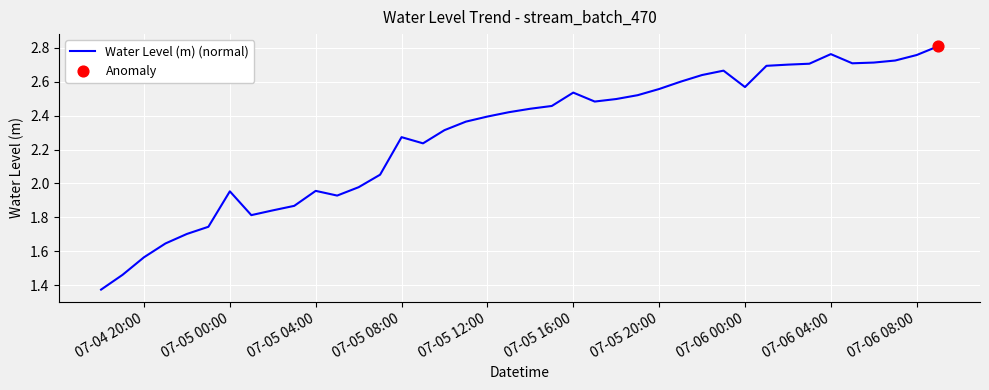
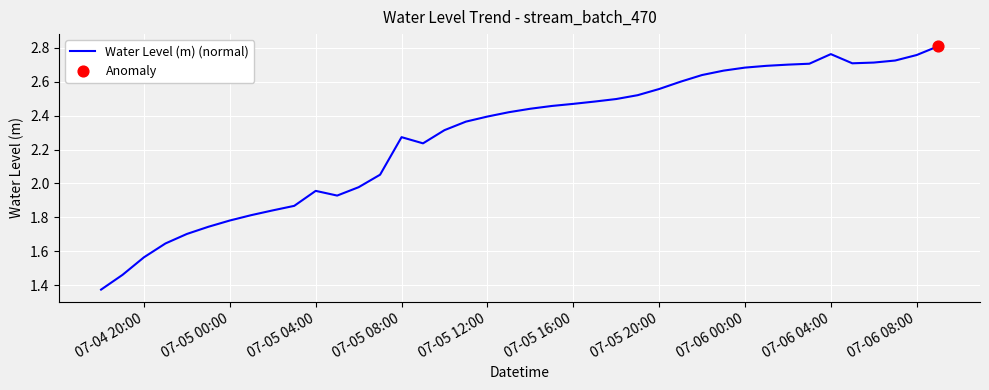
  {
    "Water Level (m) (normal)": {
      "07-04 20:00": 1.56,
-     "07-05 00:00": 1.95,
+     "07-05 00:00": 1.78,
      "07-05 04:00": 1.96,
      "07-05 08:00": 2.27,
      "07-05 12:00": 2.39,
-     "07-05 16:00": 2.54,
+     "07-05 16:00": 2.47,
      "07-05 20:00": 2.56,
-     "07-06 00:00": 2.57,
+     "07-06 00:00": 2.68,
      "07-06 04:00": 2.76,
      "07-06 08:00": 2.76
    }
  }
